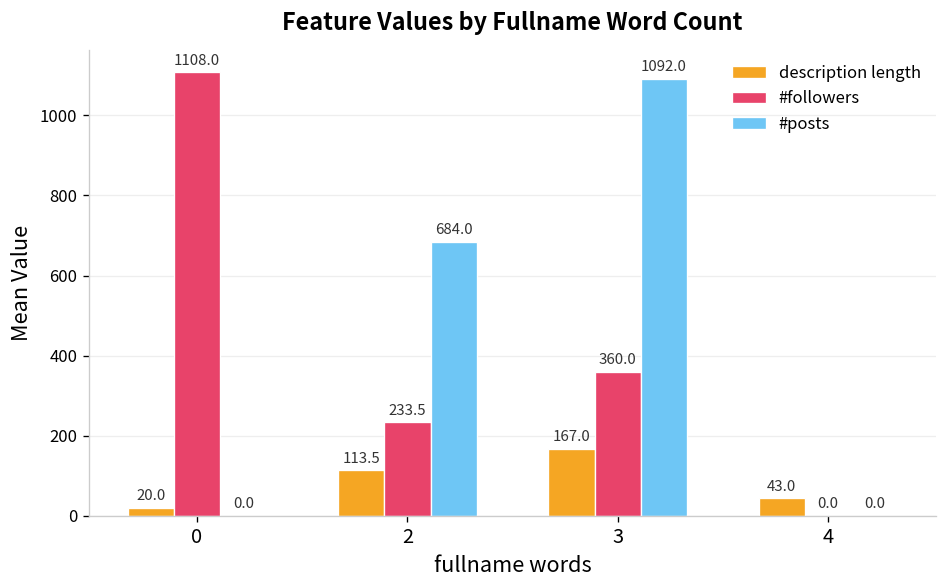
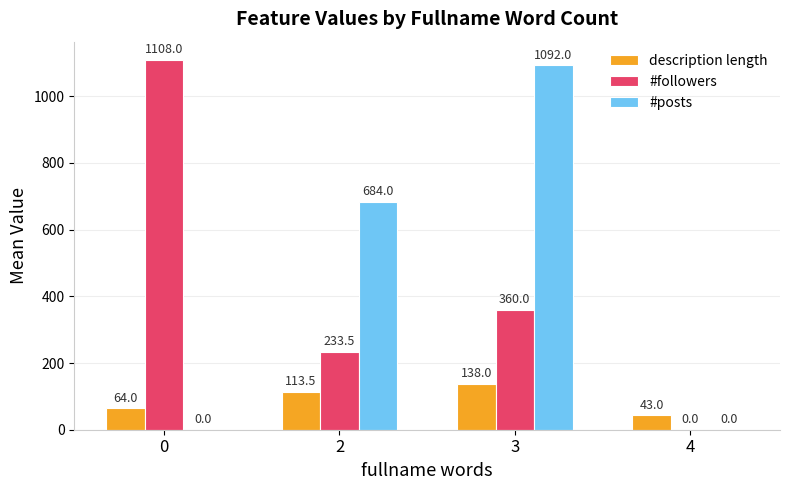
  {
    "description length": {
-     "0": 20.0,
+     "0": 64.0,
      "2": 113.5,
-     "3": 167.0,
+     "3": 138.0,
      "4": 43.0
    },
    "#followers": {
      "0": 1108.0,
      "2": 233.5,
      "3": 360.0,
      "4": 0.0
    },
    "#posts": {
      "0": 0.0,
      "2": 684.0,
      "3": 1092.0,
      "4": 0.0
    }
  }
